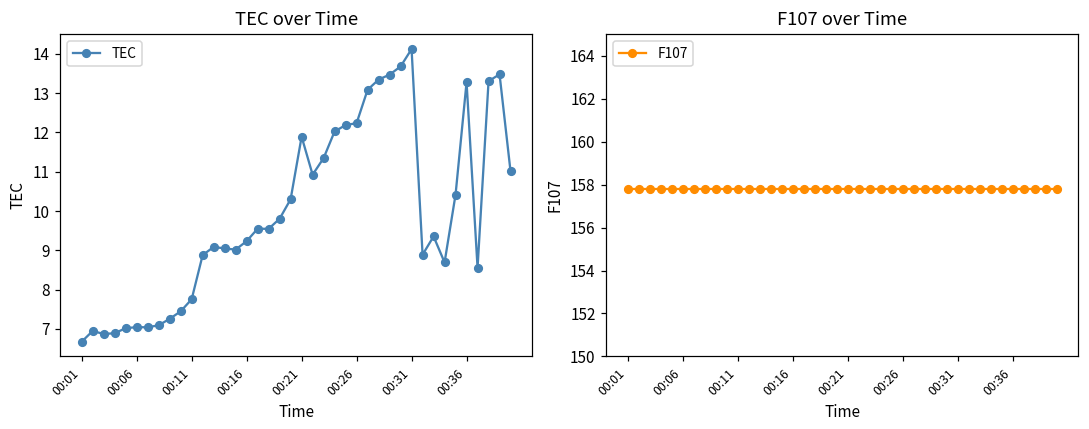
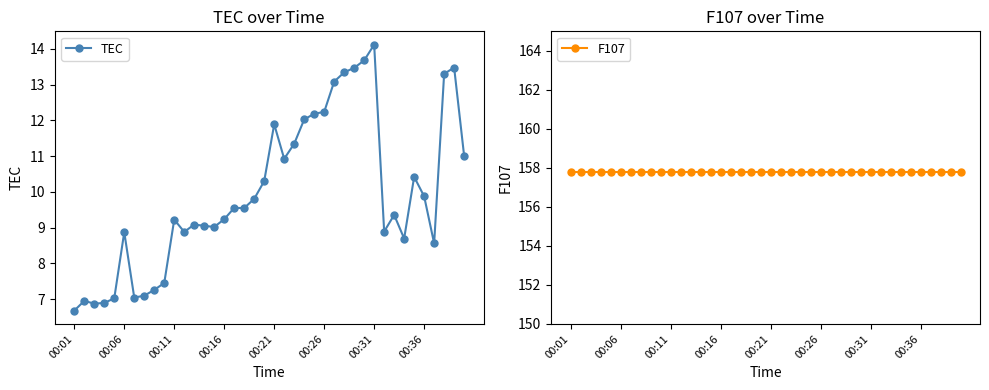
  {
    "TEC over Time": {
      "00:01": 6.7,
-     "00:06": 7.0,
-     "00:11": 7.8,
+     "00:06": 8.9,
+     "00:11": 9.2,
      "00:16": 9.2,
      "00:21": 11.9,
      "00:26": 12.2,
      "00:31": 14.1,
-     "00:36": 13.3
+     "00:36": 9.9
    },
    "F107 over Time": {
      "00:01": 157.8,
      "00:06": 157.8,
      "00:11": 157.8,
      "00:16": 157.8,
      "00:21": 157.8,
      "00:26": 157.8,
      "00:31": 157.8,
      "00:36": 157.8
    }
  }
